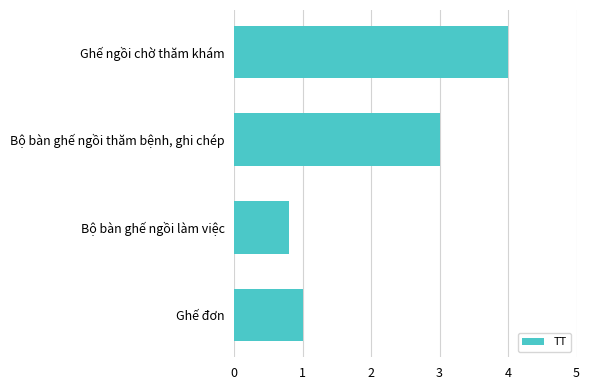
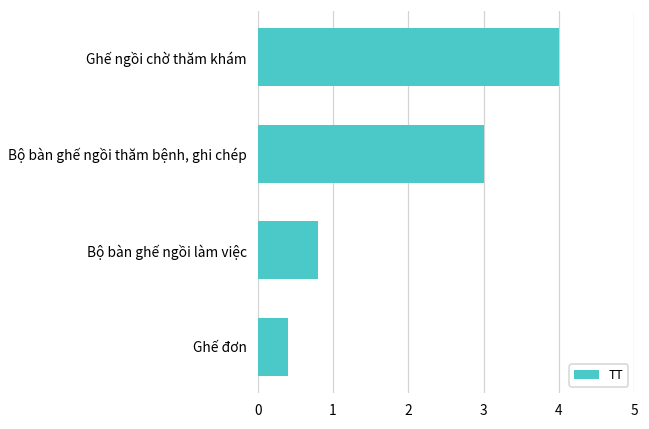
  {
    "Ghế ngồi chờ thăm khám": 4.0,
    "Bộ bàn ghế ngồi thăm bệnh, ghi chép": 3.0,
    "Bộ bàn ghế ngồi làm việc": 0.8,
-   "Ghế đơn": 1.0
+   "Ghế đơn": 0.4
  }
